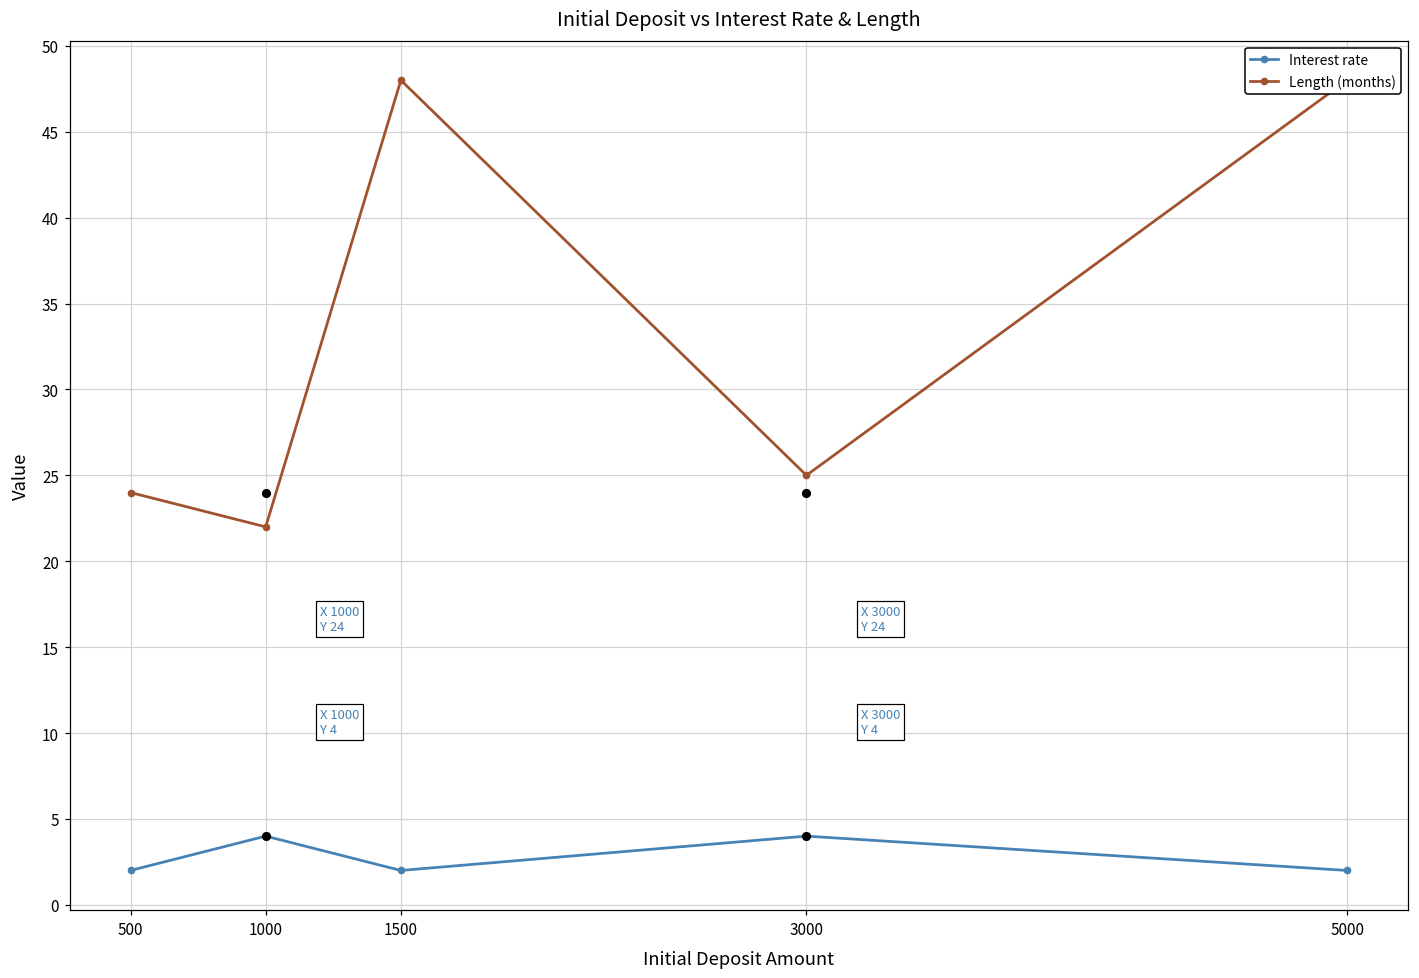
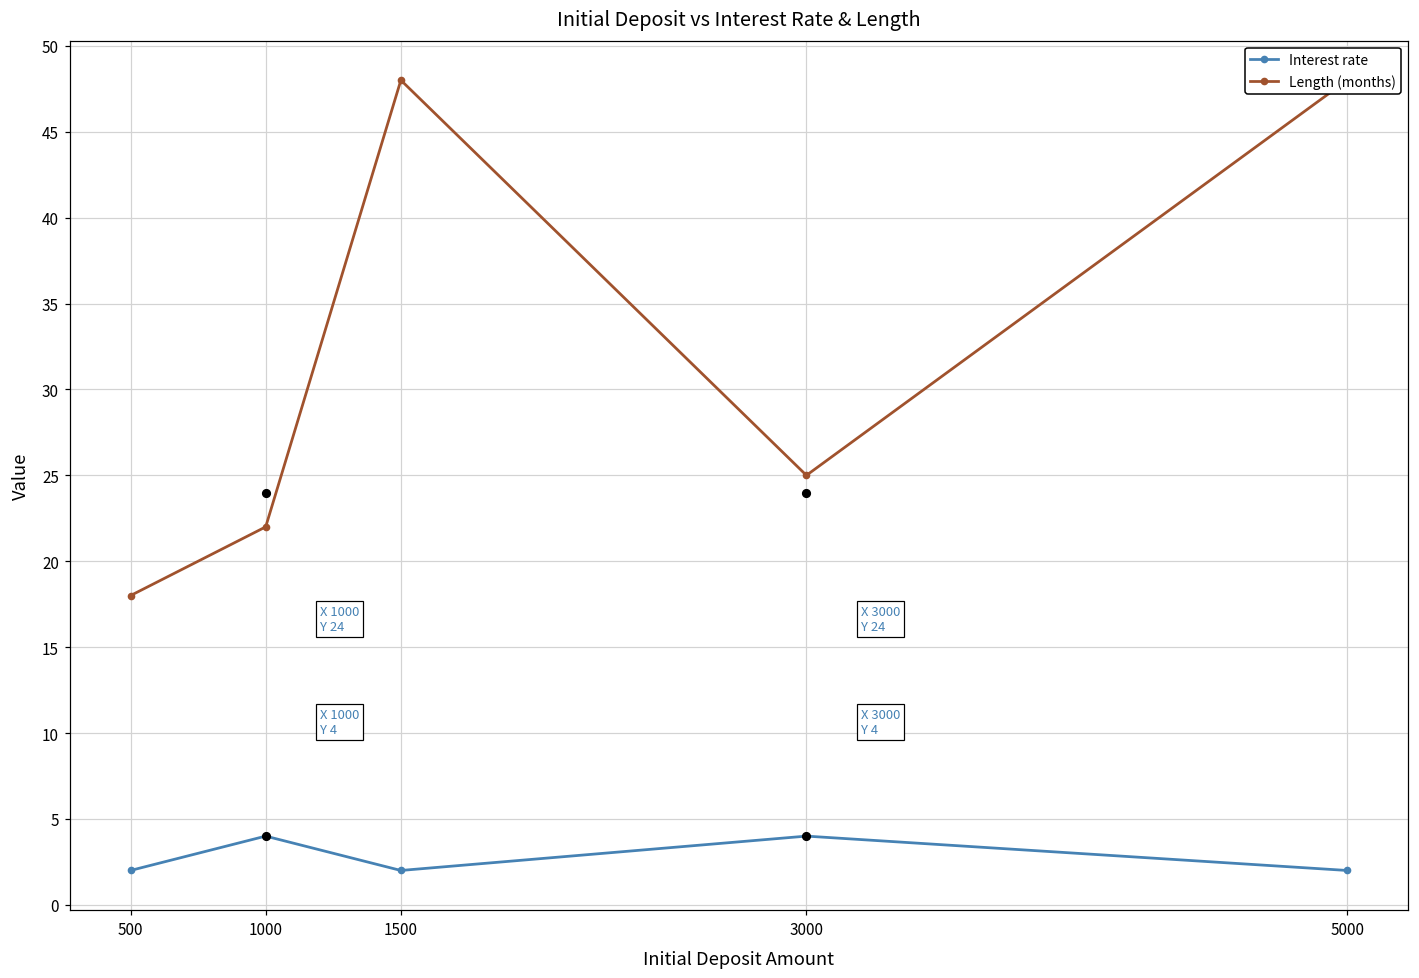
  {
    "Interest rate": {
      "500": 2,
      "1500": 2,
      "5000": 2
    },
    "Length (months)": {
-     "500": 24,
+     "500": 18,
      "1000": 22,
      "1500": 48,
      "3000": 25
    }
  }
